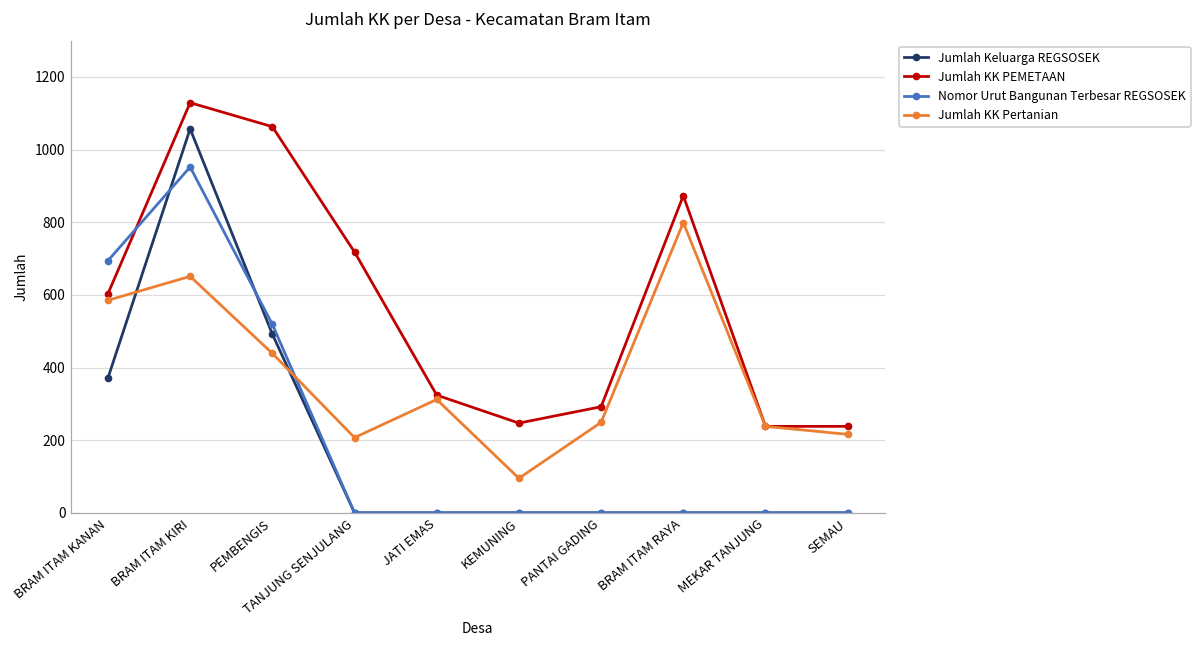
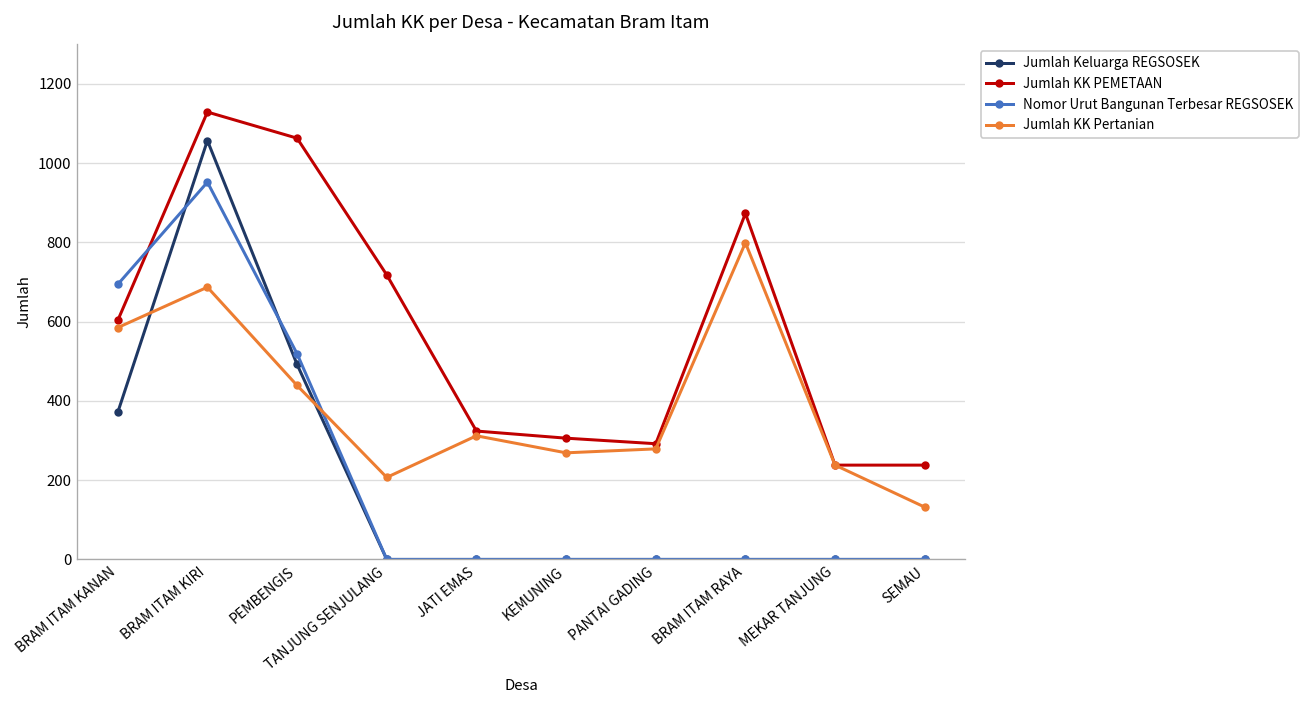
  {
    "Jumlah Keluarga REGSOSEK": {
      "BRAM ITAM KANAN": 370,
      "BRAM ITAM KIRI": 1060,
      "PEMBENGIS": 490
    },
    "Jumlah KK PEMETAAN": {
      "BRAM ITAM KANAN": 600,
      "BRAM ITAM KIRI": 1130,
      "PEMBENGIS": 1060,
      "TANJUNG SENJULANG": 720,
      "JATI EMAS": 320,
-     "KEMUNING": 250,
+     "KEMUNING": 310,
      "PANTAI GADING": 290,
      "BRAM ITAM RAYA": 870,
      "SEMAU": 240
    },
    "Nomor Urut Bangunan Terbesar REGSOSEK": {
      "BRAM ITAM KANAN": 690,
      "BRAM ITAM KIRI": 950,
      "PEMBENGIS": 520
    },
    "Jumlah KK Pertanian": {
      "BRAM ITAM KANAN": 590,
-     "BRAM ITAM KIRI": 650,
+     "BRAM ITAM KIRI": 690,
      "PEMBENGIS": 440,
      "TANJUNG SENJULANG": 210,
      "JATI EMAS": 310,
-     "KEMUNING": 100,
-     "PANTAI GADING": 250,
+     "KEMUNING": 270,
+     "PANTAI GADING": 280,
      "BRAM ITAM RAYA": 800,
-     "SEMAU": 220
+     "SEMAU": 130
    }
  }
